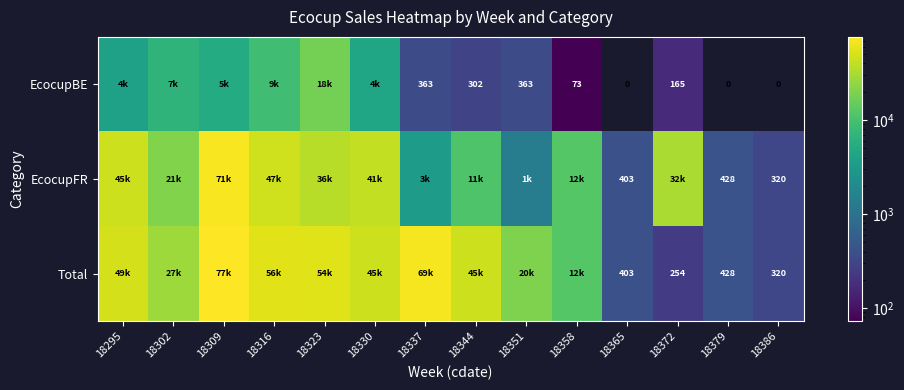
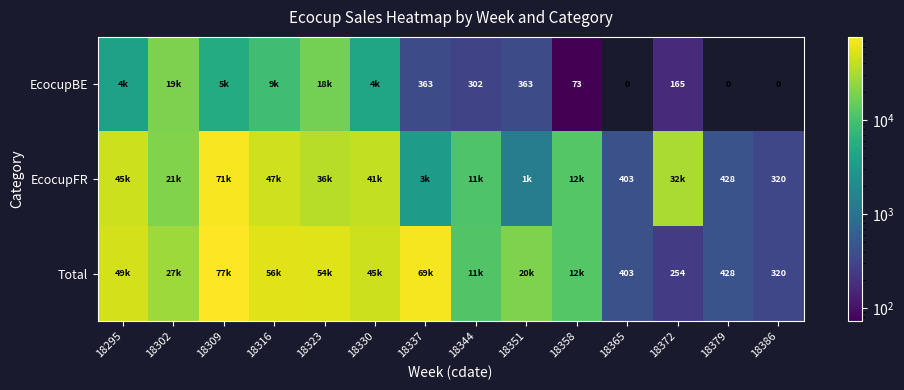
  {
    "EcocupBE": {
      "18295": "4k",
-     "18302": "7k",
+     "18302": "19k",
      "18309": "5k",
      "18316": "9k",
      "18323": "18k",
      "18330": "4k",
      "18337": "363",
      "18344": "302",
      "18351": "363",
      "18358": "73",
      "18372": "165"
    },
    "EcocupFR": {
      "18295": "45k",
      "18302": "21k",
      "18309": "71k",
      "18316": "47k",
      "18323": "36k",
      "18330": "41k",
      "18337": "3k",
      "18344": "11k",
      "18351": "1k",
      "18358": "12k",
      "18365": "403",
      "18372": "32k",
      "18379": "428",
      "18386": "320"
    },
    "Total": {
      "18295": "49k",
      "18302": "27k",
      "18309": "77k",
      "18316": "56k",
      "18323": "54k",
      "18330": "45k",
      "18337": "69k",
-     "18344": "45k",
+     "18344": "11k",
      "18351": "20k",
      "18358": "12k",
      "18365": "403",
      "18372": "254",
      "18379": "428",
      "18386": "320"
    }
  }
